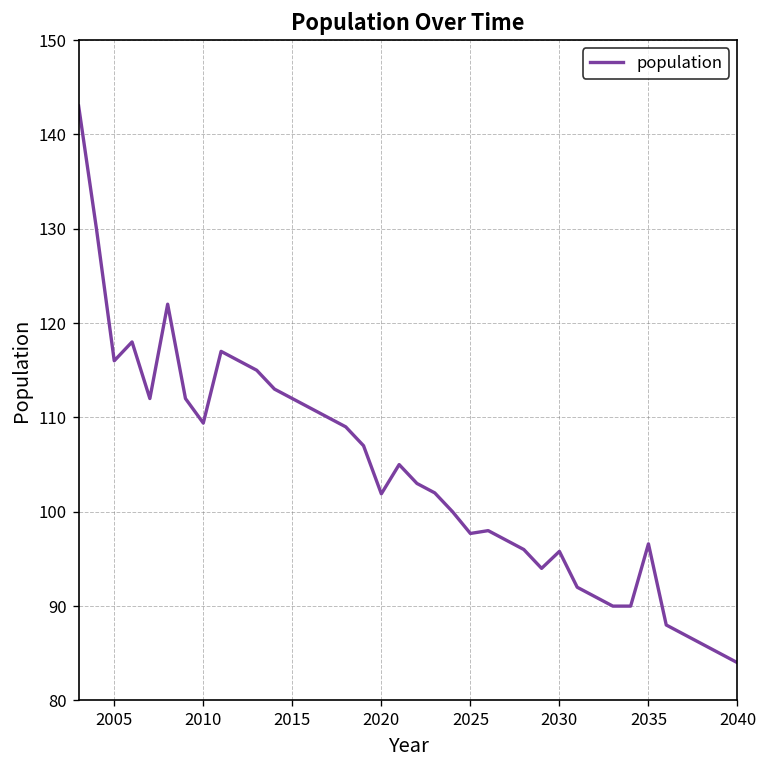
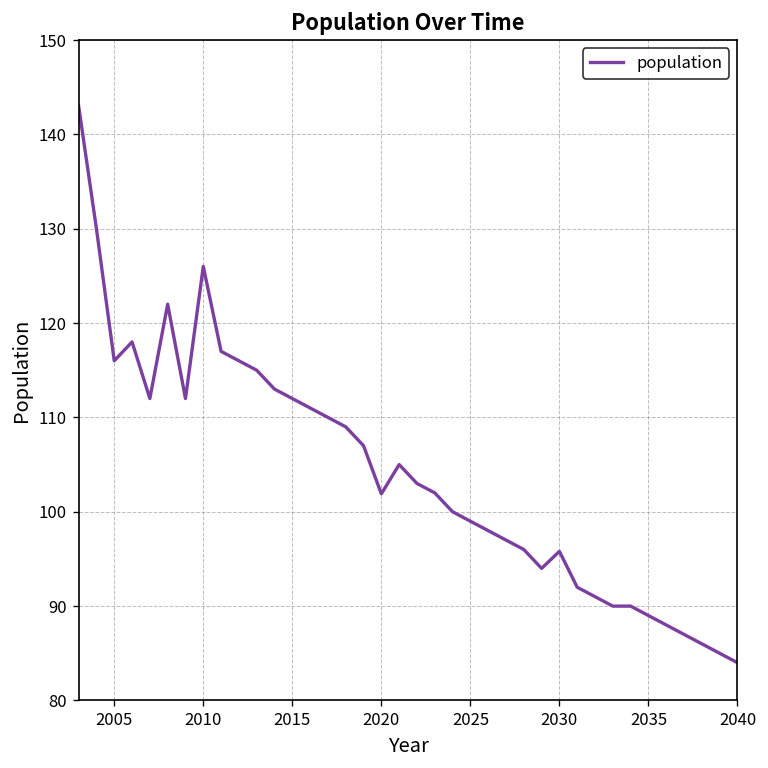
  {
    "2005": 116,
-   "2010": 109,
+   "2010": 126,
    "2015": 112,
    "2020": 102,
-   "2025": 98,
+   "2025": 99,
    "2030": 96,
-   "2035": 97,
+   "2035": 89,
    "2040": 84
  }
